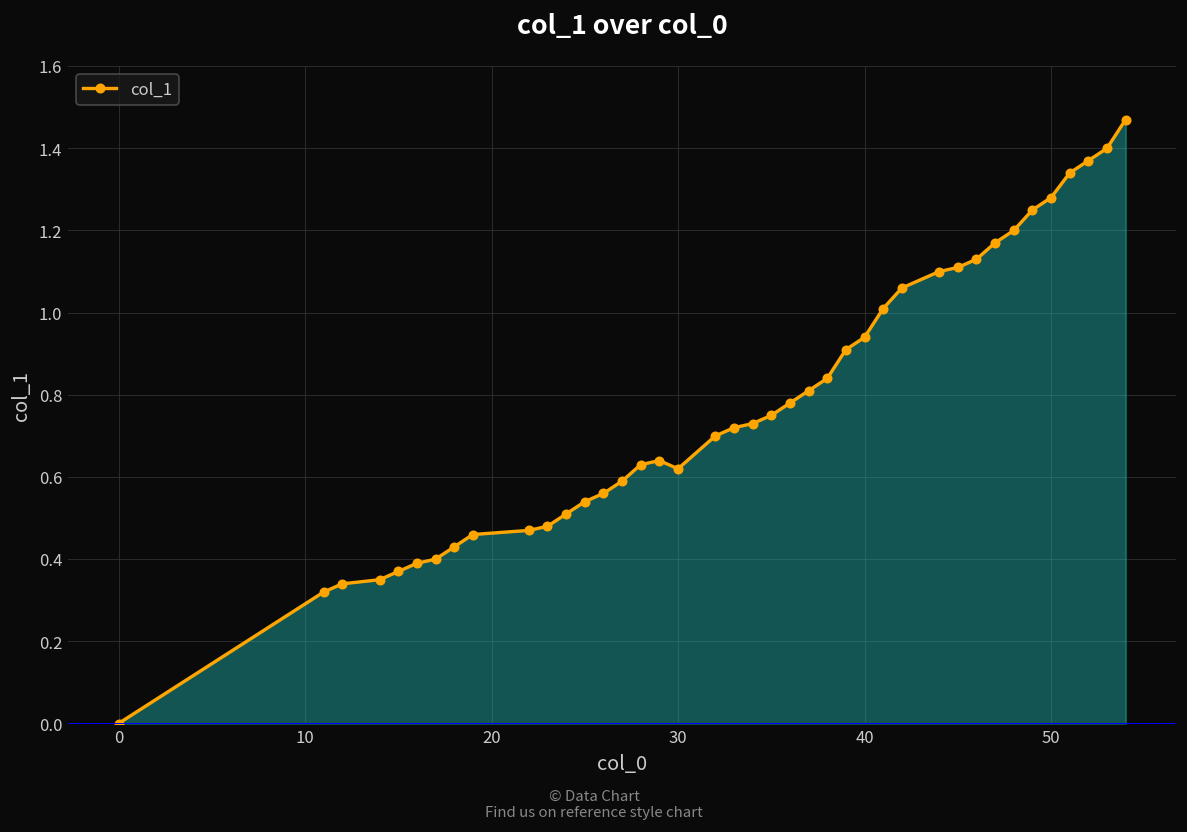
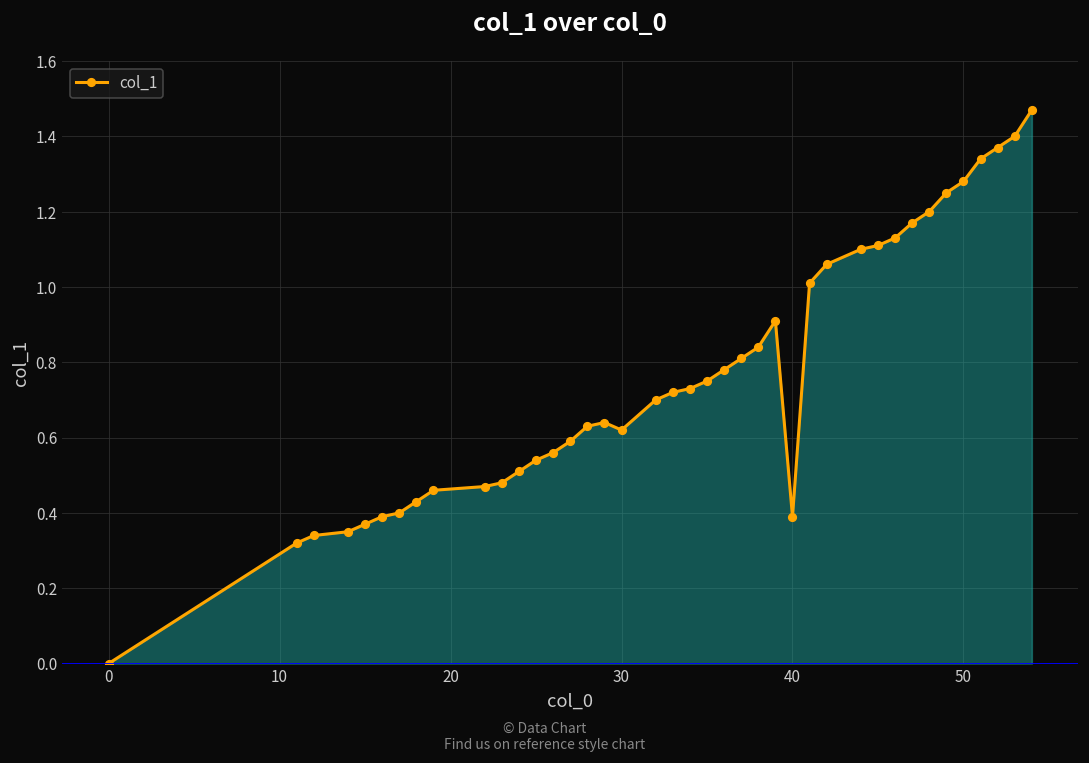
  {
    "0": 0.00,
    "30": 0.62,
-   "40": 0.94,
+   "40": 0.39,
    "50": 1.28
  }
